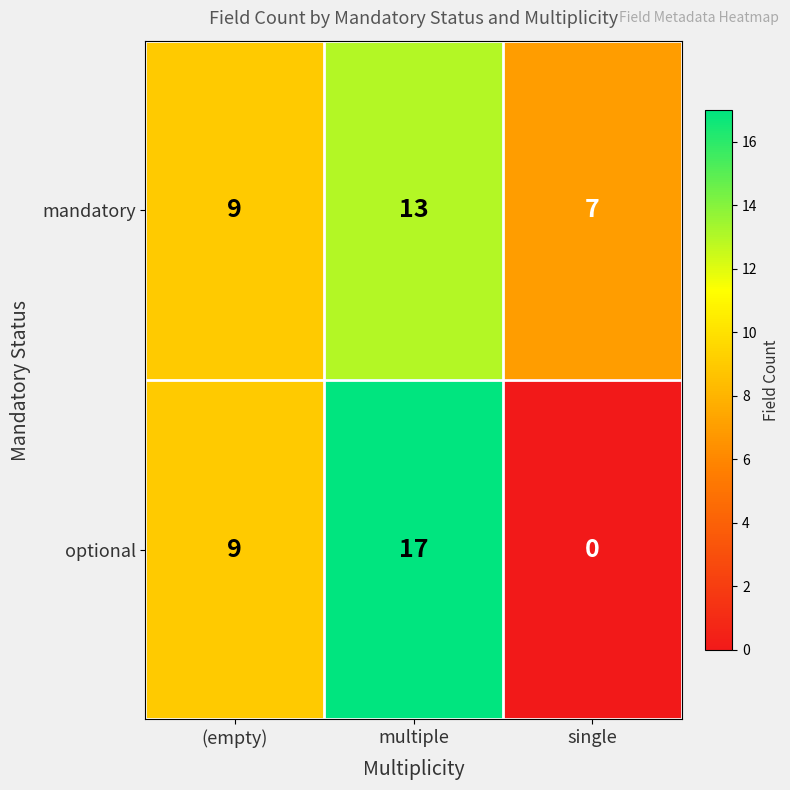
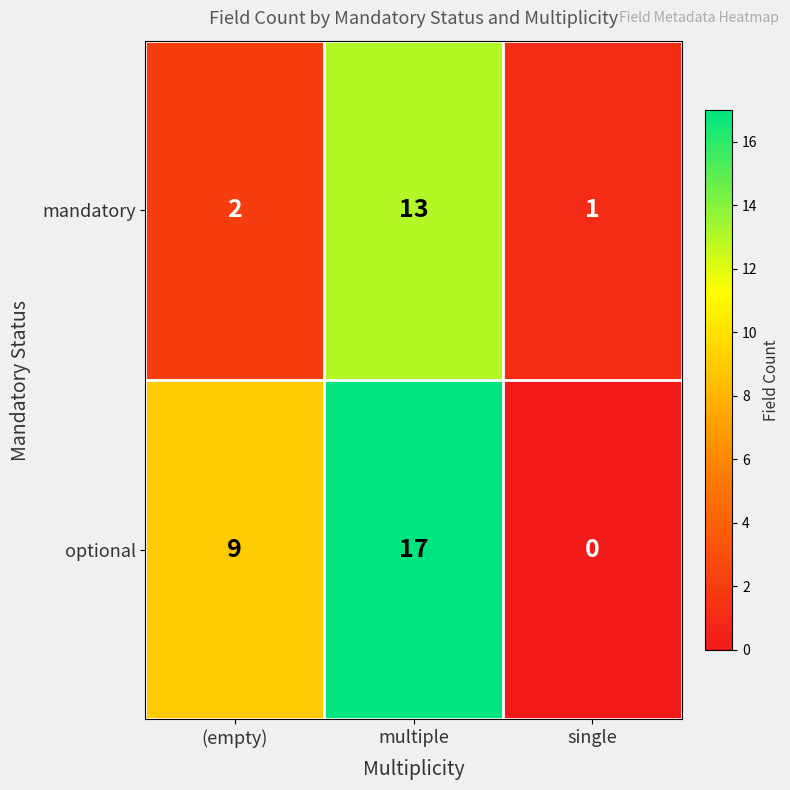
  {
    "mandatory": {
-     "(empty)": 9,
+     "(empty)": 2,
      "multiple": 13,
-     "single": 7
+     "single": 1
    },
    "optional": {
      "(empty)": 9,
      "multiple": 17,
      "single": 0
    }
  }
